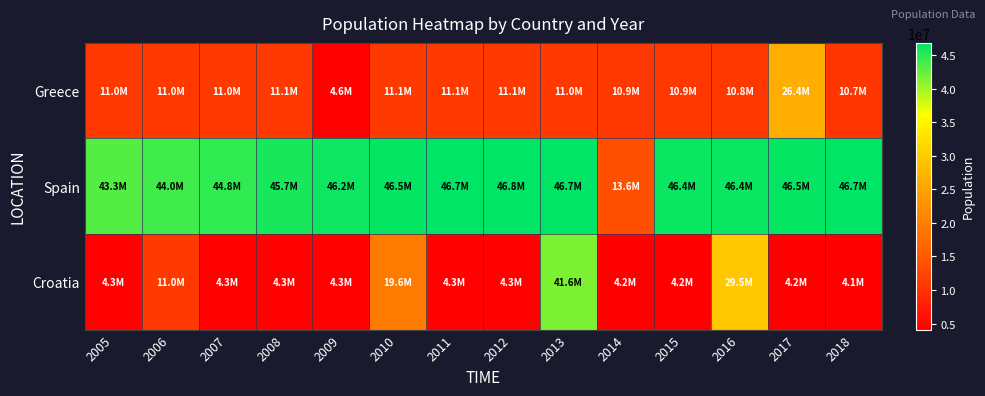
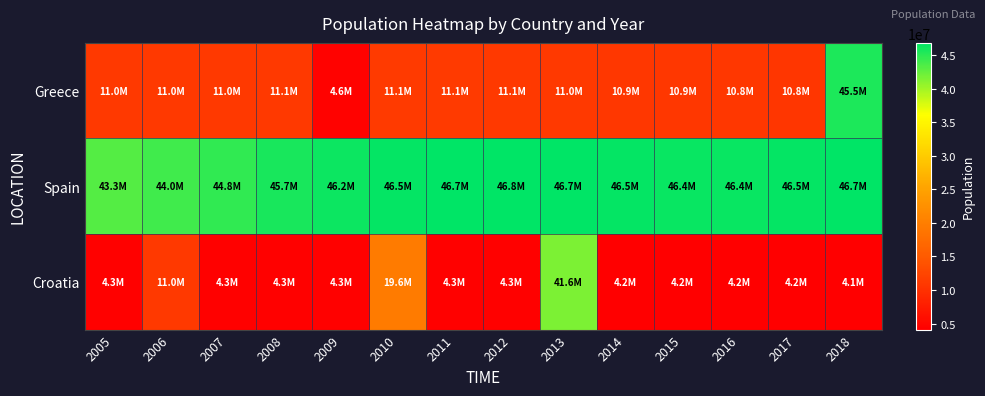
  {
    "Greece": {
      "2005": "11.0M",
      "2006": "11.0M",
      "2007": "11.0M",
      "2008": "11.1M",
      "2009": "4.6M",
      "2010": "11.1M",
      "2011": "11.1M",
      "2012": "11.1M",
      "2013": "11.0M",
      "2014": "10.9M",
      "2015": "10.9M",
      "2016": "10.8M",
-     "2017": "26.4M",
-     "2018": "10.7M"
+     "2017": "10.8M",
+     "2018": "45.5M"
    },
    "Spain": {
      "2005": "43.3M",
      "2006": "44.0M",
      "2007": "44.8M",
      "2008": "45.7M",
      "2009": "46.2M",
      "2010": "46.5M",
      "2011": "46.7M",
      "2012": "46.8M",
      "2013": "46.7M",
-     "2014": "13.6M",
+     "2014": "46.5M",
      "2015": "46.4M",
      "2016": "46.4M",
      "2017": "46.5M",
      "2018": "46.7M"
    },
    "Croatia": {
      "2005": "4.3M",
      "2006": "11.0M",
      "2007": "4.3M",
      "2008": "4.3M",
      "2009": "4.3M",
      "2010": "19.6M",
      "2011": "4.3M",
      "2012": "4.3M",
      "2013": "41.6M",
      "2014": "4.2M",
      "2015": "4.2M",
-     "2016": "29.5M",
+     "2016": "4.2M",
      "2017": "4.2M",
      "2018": "4.1M"
    }
  }
